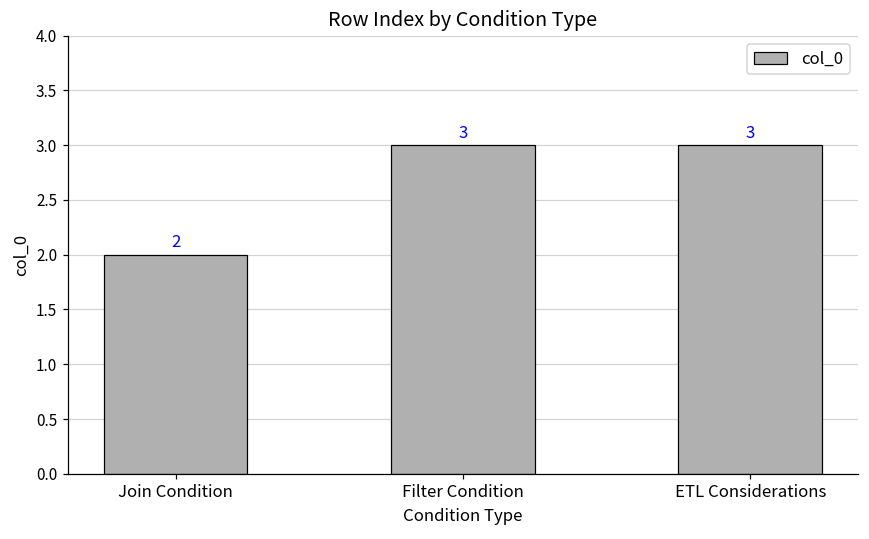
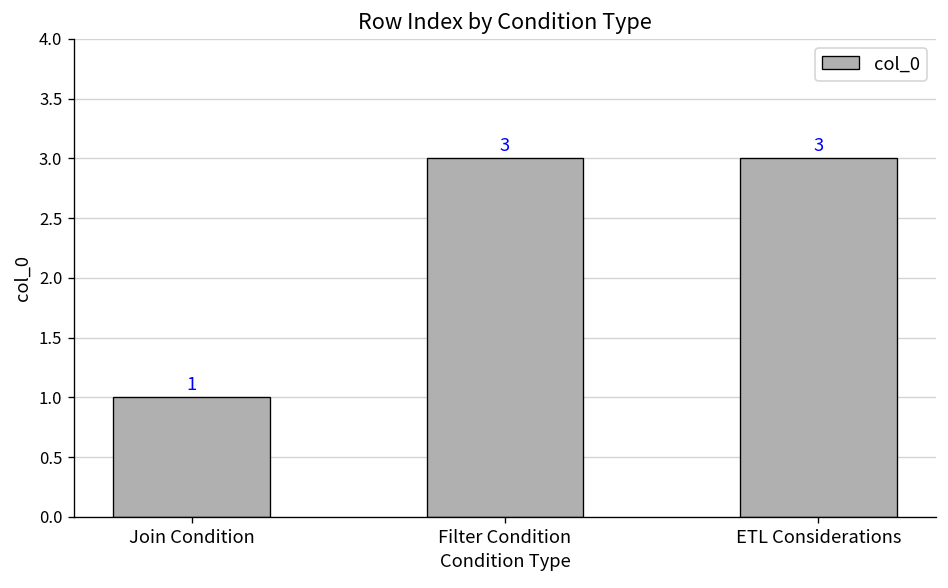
  {
-   "Join Condition": 2,
+   "Join Condition": 1,
    "Filter Condition": 3,
    "ETL Considerations": 3
  }
